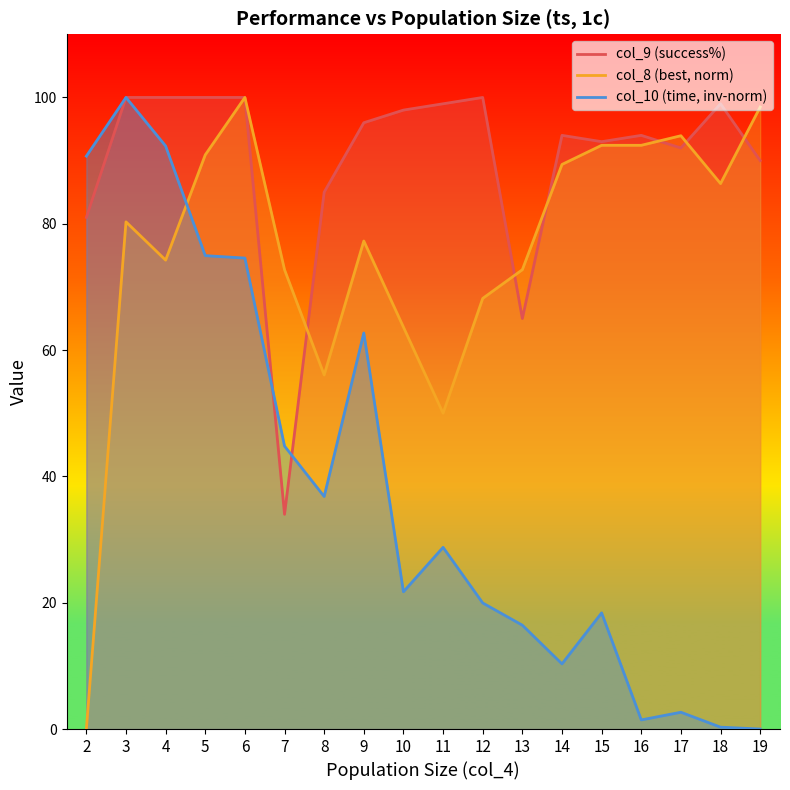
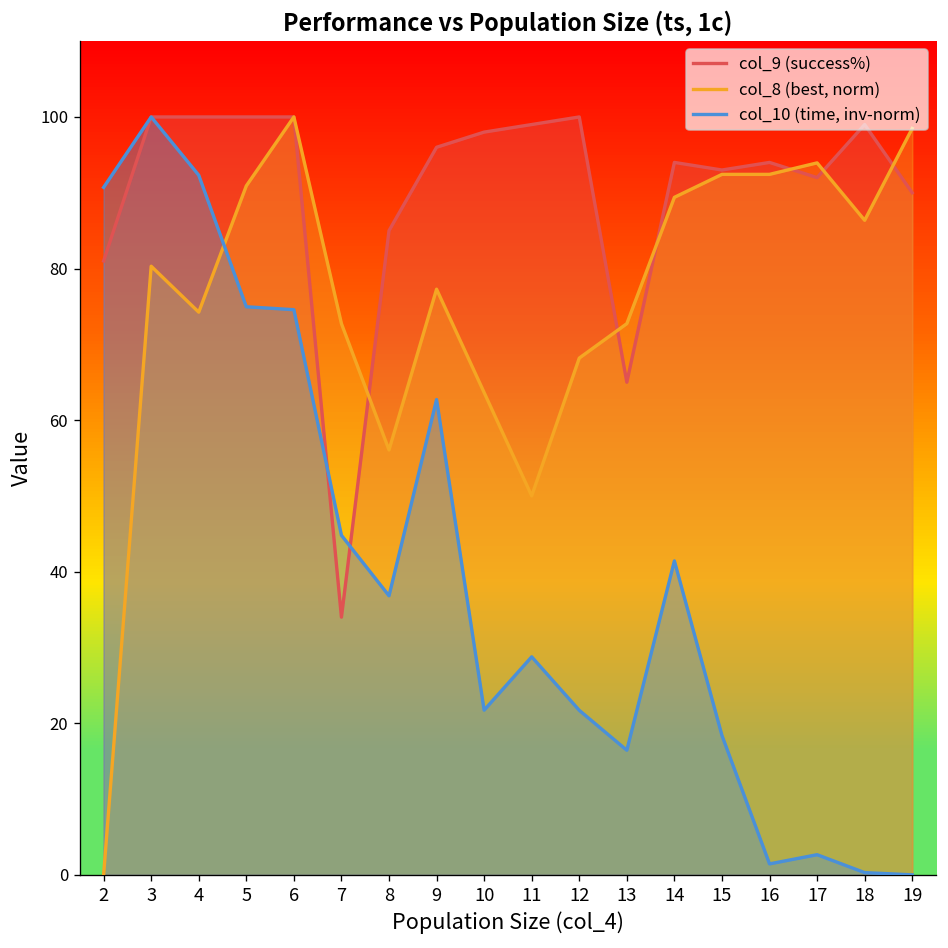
  {
    "col_10 (time, inv-norm)": {
      "2": 91,
      "4": 92,
      "5": 75,
      "6": 75,
      "7": 45,
      "8": 37,
      "9": 63,
      "10": 22,
      "11": 29,
-     "12": 20,
+     "12": 22,
      "13": 16,
-     "14": 10,
+     "14": 41,
      "15": 18,
      "16": 1,
      "17": 3,
      "18": 0,
      "19": 0
    }
  }
